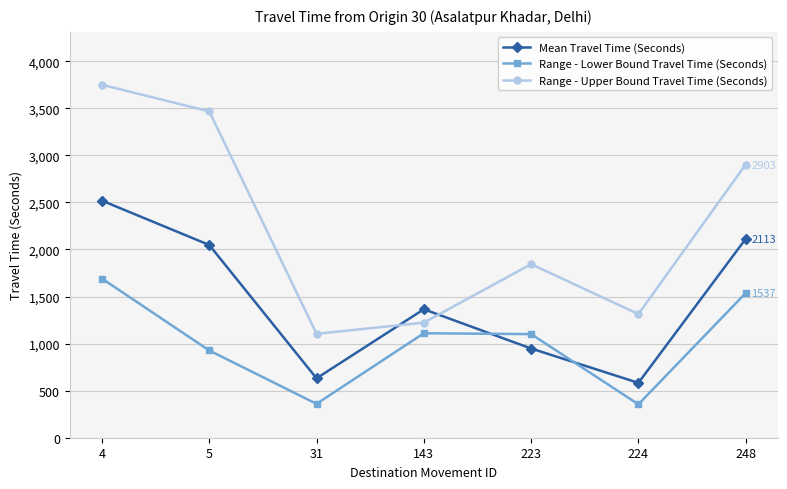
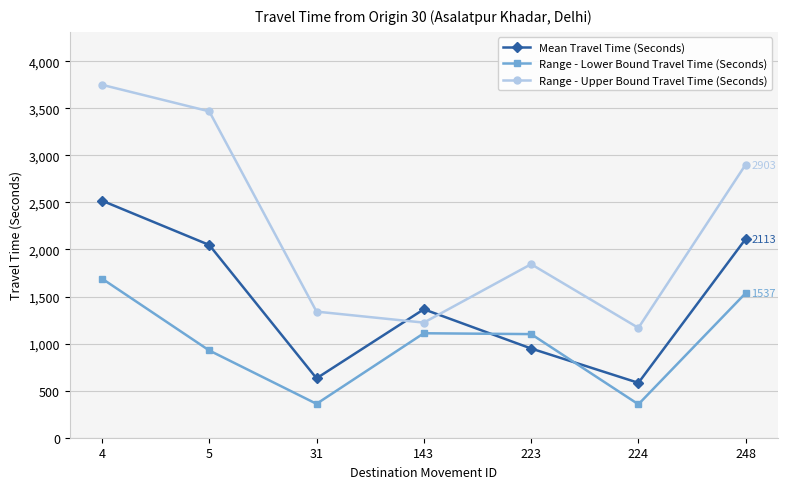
  {
    "Mean Travel Time (Seconds)": {
      "248": "2113"
    },
    "Range - Lower Bound Travel Time (Seconds)": {
      "248": "1537"
    },
    "Range - Upper Bound Travel Time (Seconds)": {
      "4": "3,800",
      "5": "3,500",
-     "31": "1,100",
+     "31": "1,300",
      "143": "1,200",
      "223": "1,800",
-     "224": "1,300"
+     "224": "1,200"
    }
  }
